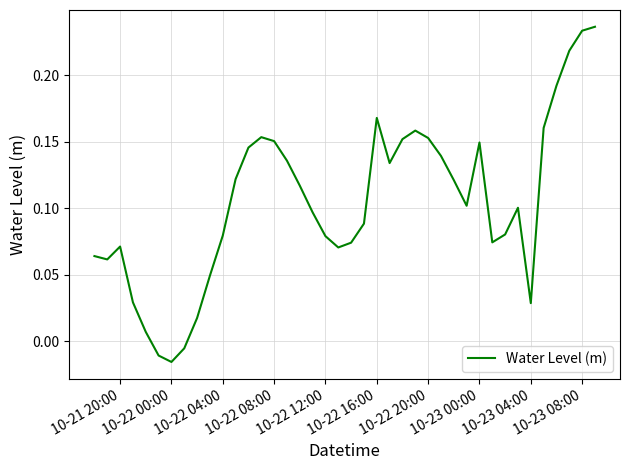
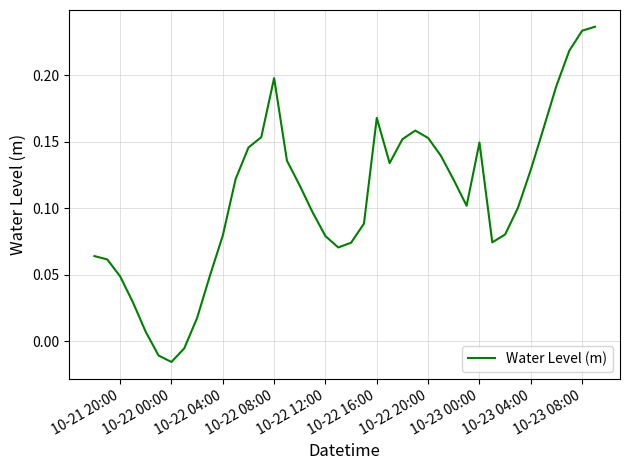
  {
-   "10-21 20:00": 0.071,
+   "10-21 20:00": 0.049,
    "10-22 00:00": -0.016,
    "10-22 04:00": 0.080,
-   "10-22 08:00": 0.151,
+   "10-22 08:00": 0.198,
    "10-22 12:00": 0.079,
    "10-22 16:00": 0.168,
    "10-22 20:00": 0.153,
    "10-23 00:00": 0.150,
-   "10-23 04:00": 0.029,
+   "10-23 04:00": 0.129,
    "10-23 08:00": 0.234
  }
